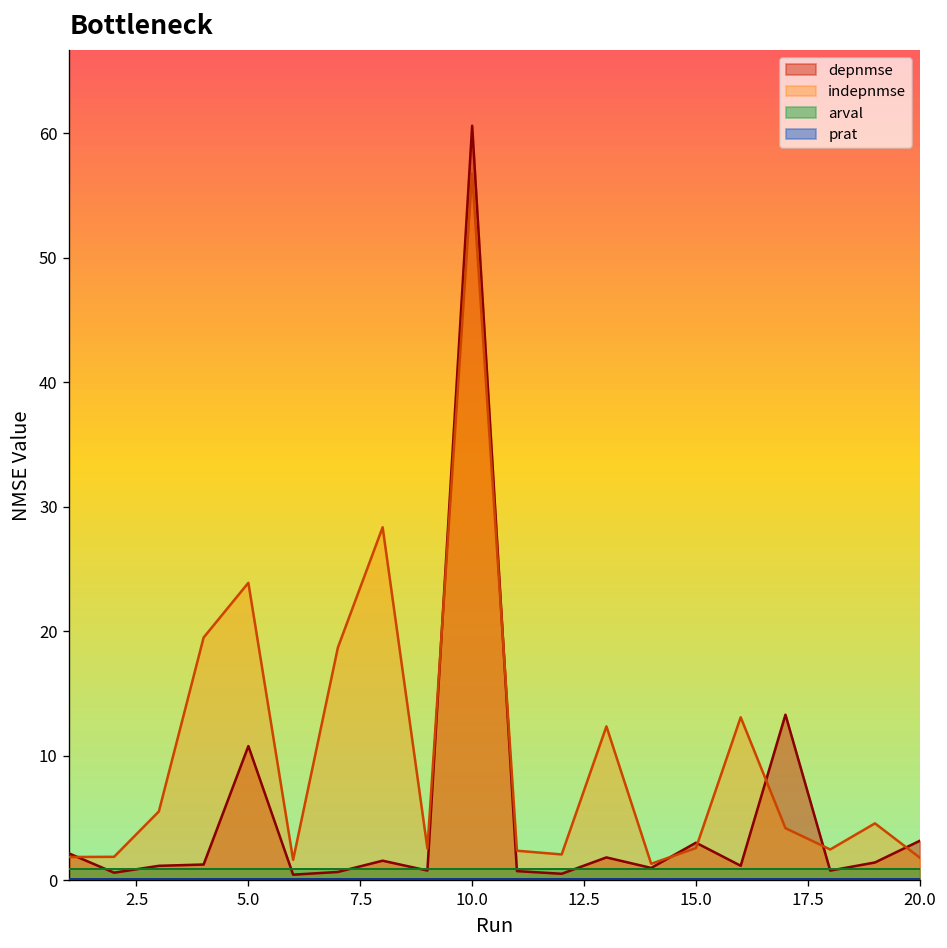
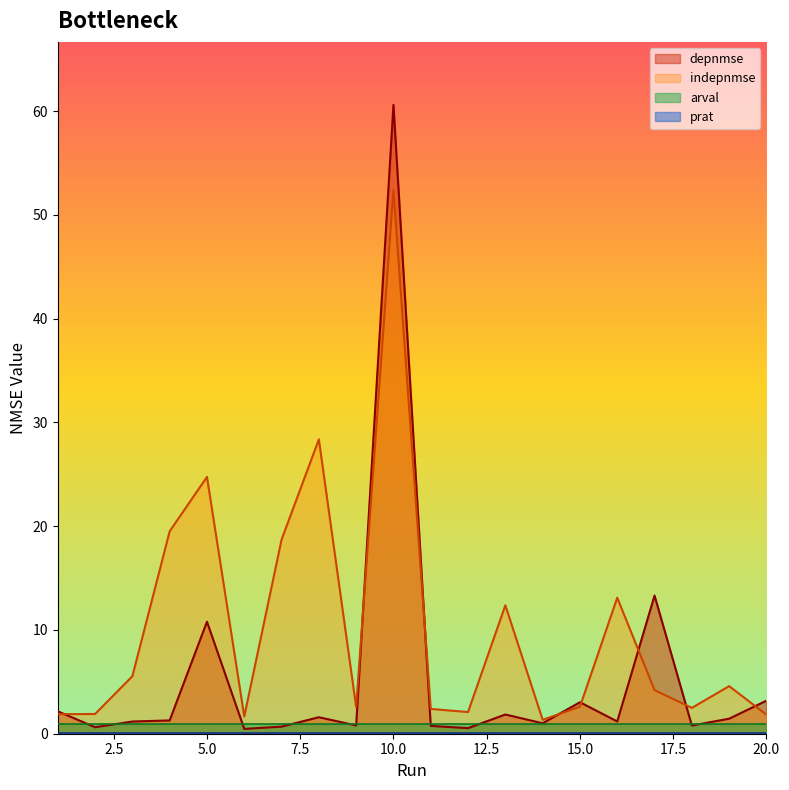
  {
    "depnmse": {
      "5.0": 10.8,
      "10.0": 60.6,
      "15.0": 3.0,
      "20.0": 3.2
    },
    "indepnmse": {
-     "5.0": 23.9,
-     "10.0": 56.8,
+     "5.0": 24.7,
+     "10.0": 52.4,
      "15.0": 2.6,
      "20.0": 1.8
    },
    "arval": {
      "5.0": 1.0,
      "10.0": 1.0,
      "15.0": 1.0,
      "20.0": 1.0
    },
    "prat": {
      "5.0": 0.1,
      "10.0": 0.1,
      "15.0": 0.1,
      "20.0": 0.1
    }
  }
